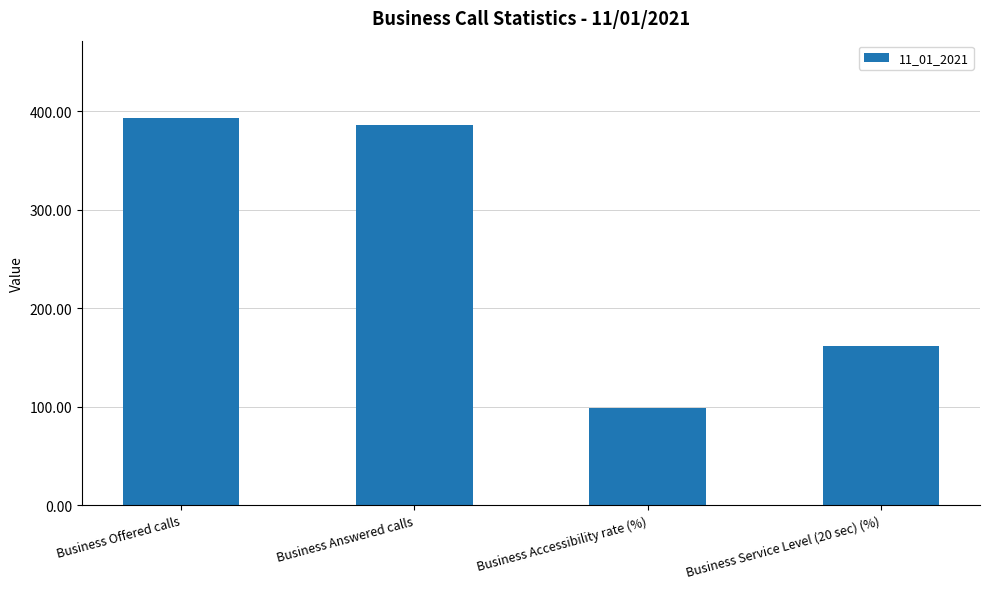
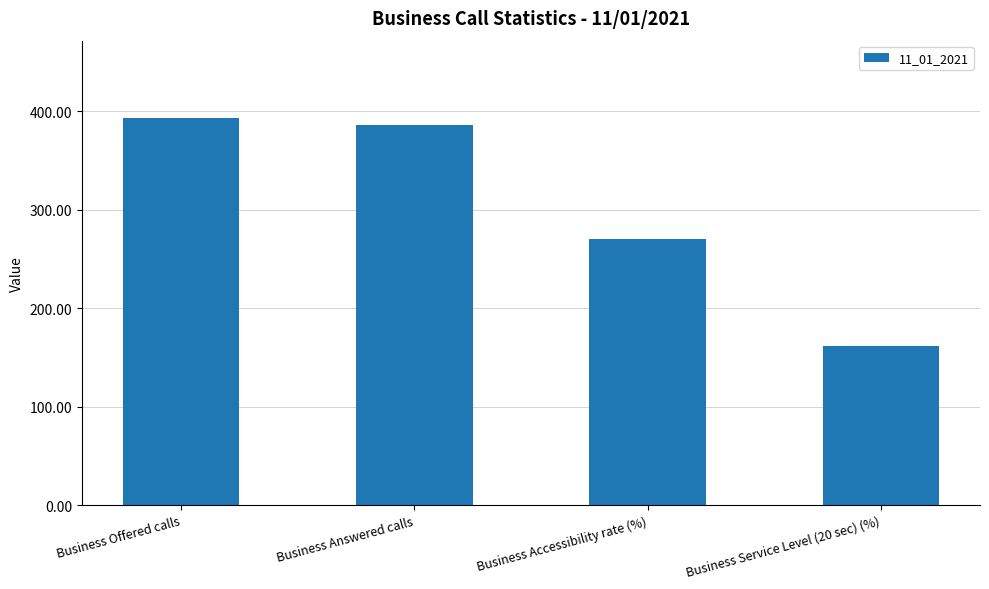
  {
    "Business Offered calls": 390,
    "Business Answered calls": 390,
-   "Business Accessibility rate (%)": 100,
+   "Business Accessibility rate (%)": 270,
    "Business Service Level (20 sec) (%)": 160
  }
